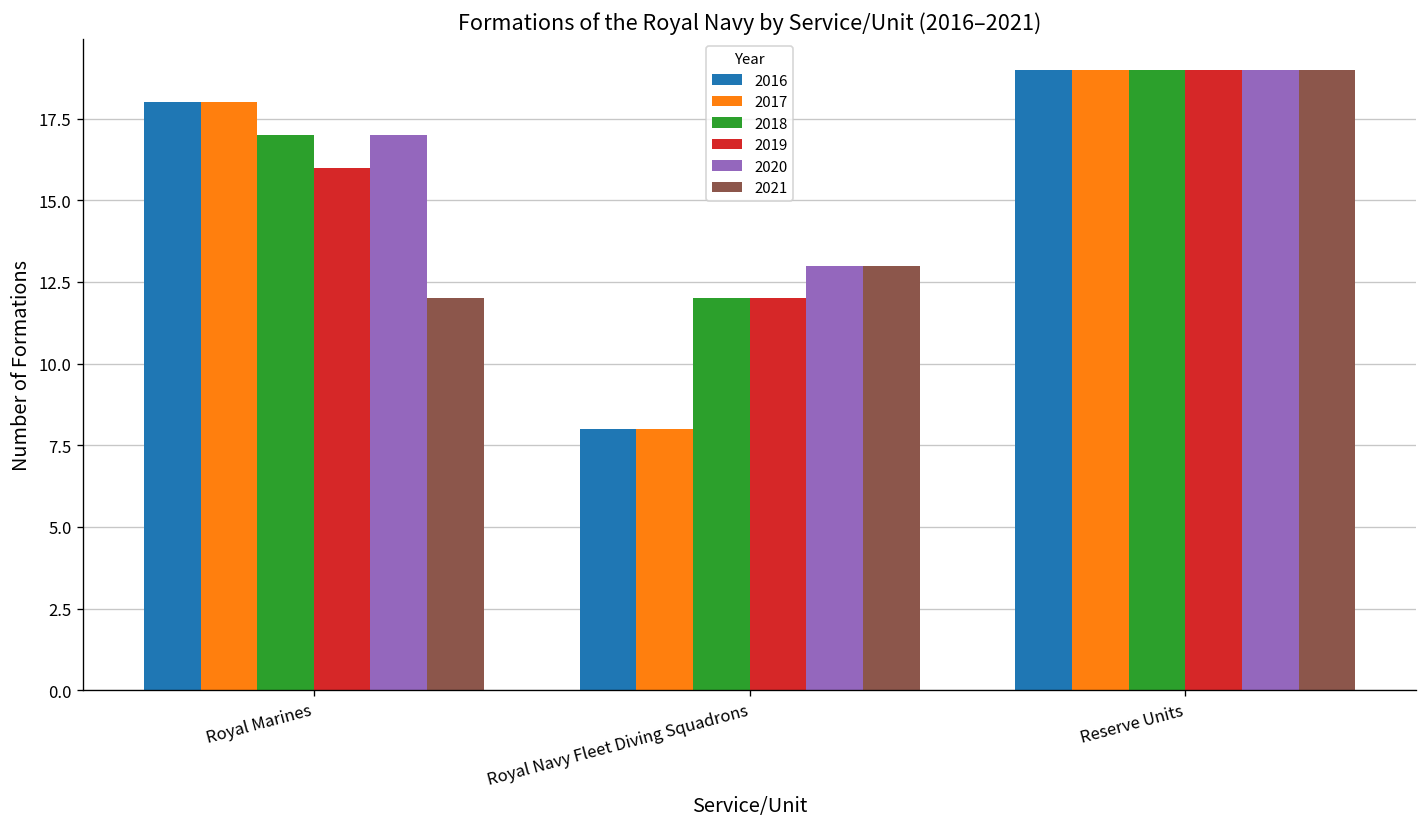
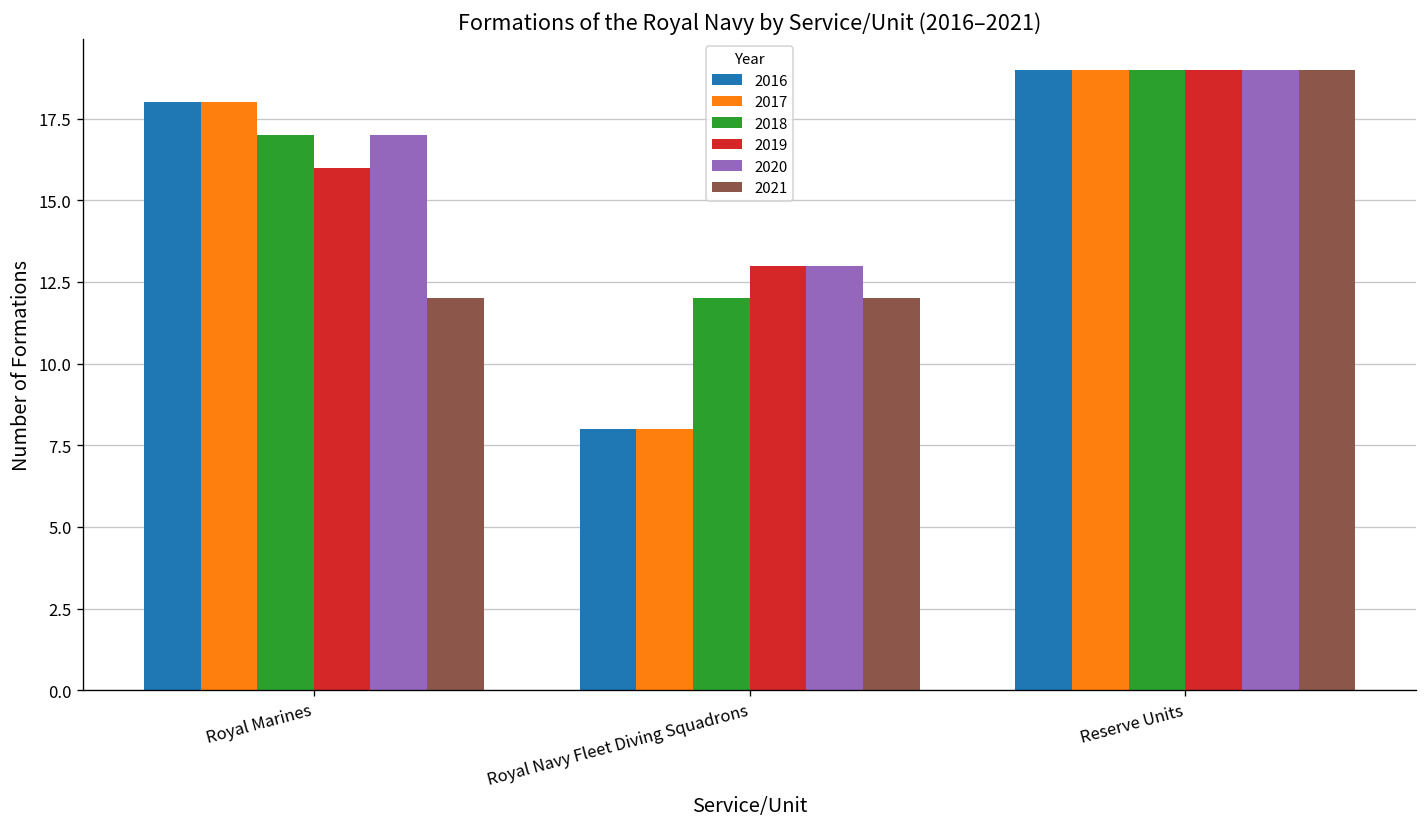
  {
    "2016": {
      "Royal Marines": 18,
      "Royal Navy Fleet Diving Squadrons": 8,
      "Reserve Units": 19
    },
    "2017": {
      "Royal Marines": 18,
      "Royal Navy Fleet Diving Squadrons": 8,
      "Reserve Units": 19
    },
    "2018": {
      "Royal Marines": 17,
      "Royal Navy Fleet Diving Squadrons": 12,
      "Reserve Units": 19
    },
    "2019": {
      "Royal Marines": 16,
-     "Royal Navy Fleet Diving Squadrons": 12,
+     "Royal Navy Fleet Diving Squadrons": 13,
      "Reserve Units": 19
    },
    "2020": {
      "Royal Marines": 17,
      "Royal Navy Fleet Diving Squadrons": 13,
      "Reserve Units": 19
    },
    "2021": {
      "Royal Marines": 12,
-     "Royal Navy Fleet Diving Squadrons": 13,
+     "Royal Navy Fleet Diving Squadrons": 12,
      "Reserve Units": 19
    }
  }
